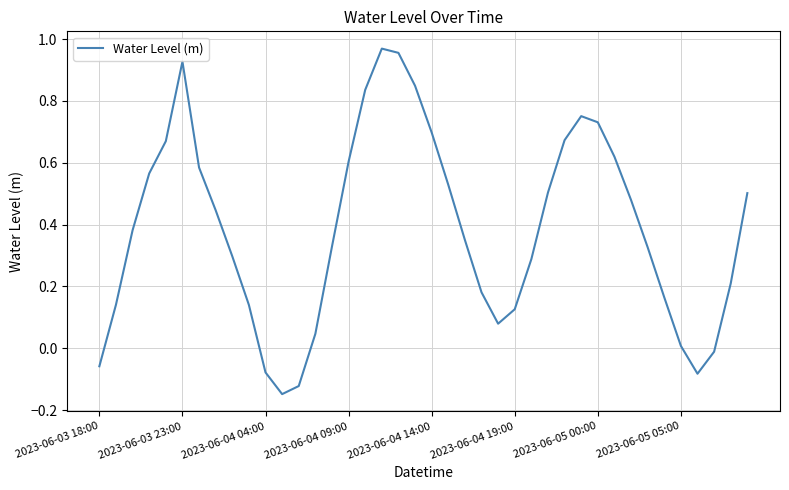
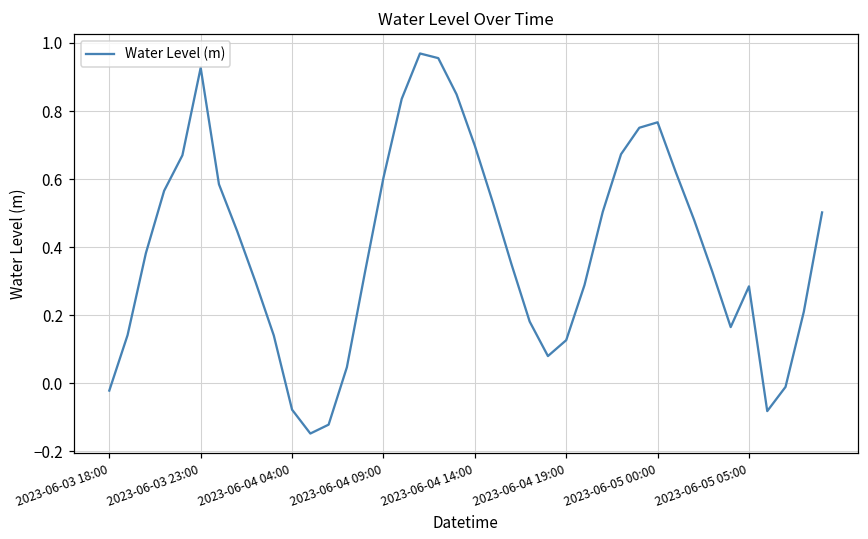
  {
-   "2023-06-03 18:00": -0.06,
+   "2023-06-03 18:00": -0.02,
    "2023-06-03 23:00": 0.93,
    "2023-06-04 04:00": -0.08,
    "2023-06-04 09:00": 0.60,
    "2023-06-04 14:00": 0.70,
    "2023-06-04 19:00": 0.13,
-   "2023-06-05 00:00": 0.73,
-   "2023-06-05 05:00": 0.01
+   "2023-06-05 00:00": 0.77,
+   "2023-06-05 05:00": 0.28
  }
